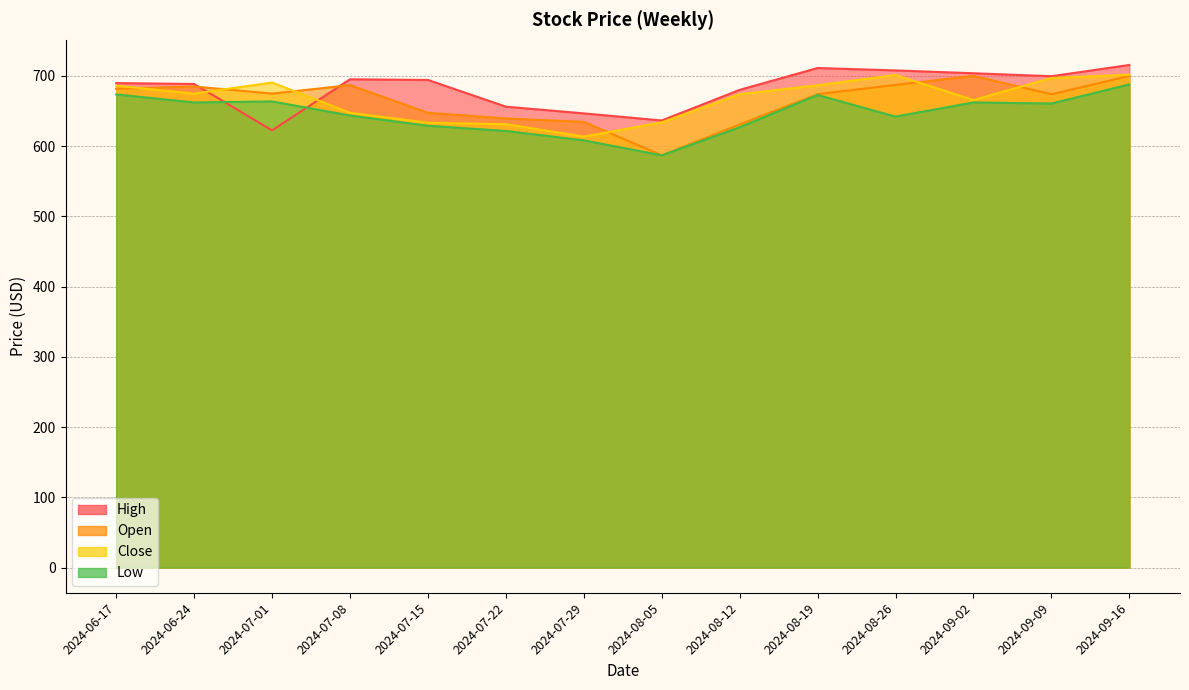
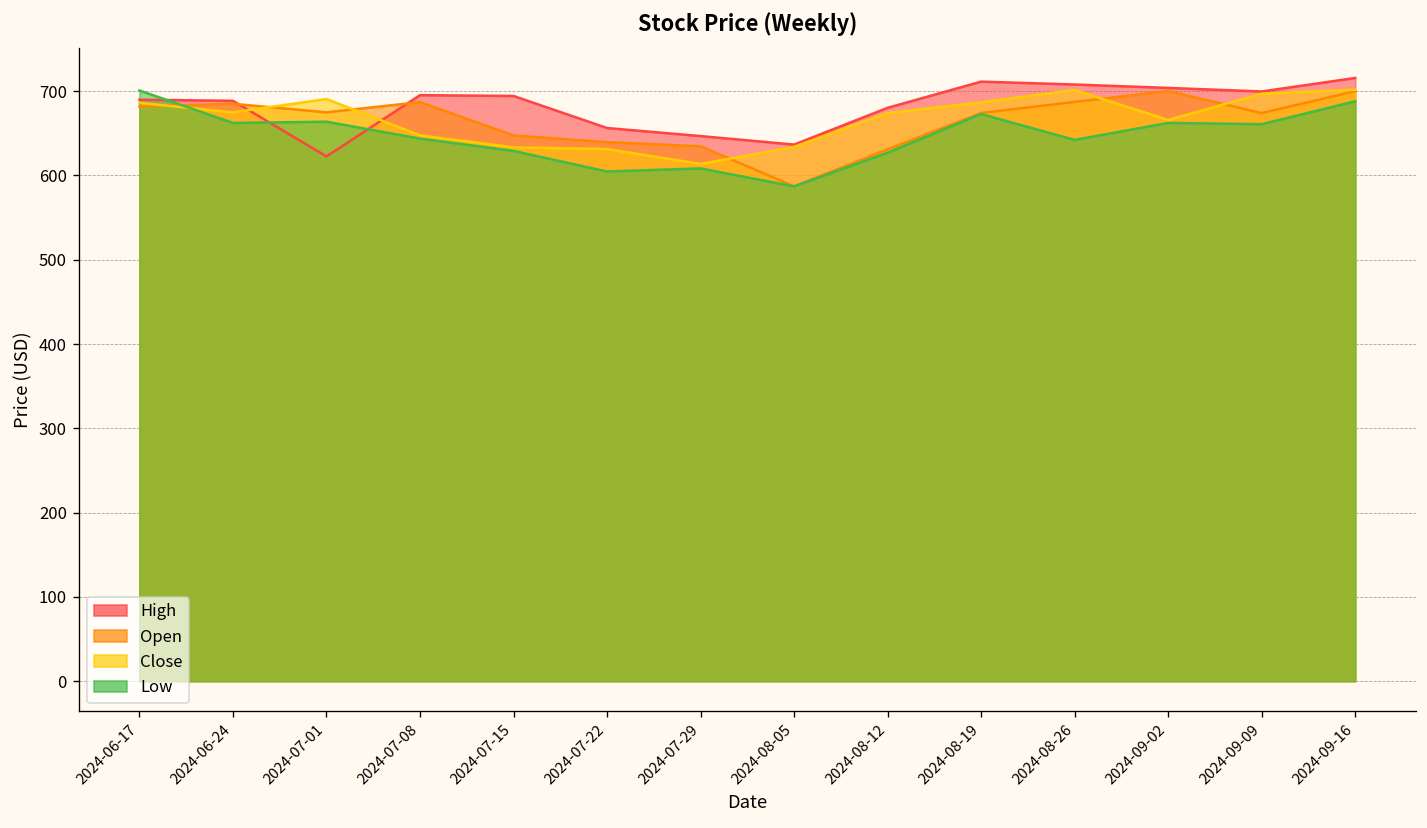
  {
    "High": {
      "2024-06-17": 690,
      "2024-07-01": 620,
      "2024-07-08": 700,
      "2024-07-15": 690,
      "2024-07-22": 660,
      "2024-07-29": 650,
      "2024-08-12": 680,
      "2024-08-19": 710,
      "2024-08-26": 710,
      "2024-09-02": 700,
      "2024-09-16": 720
    },
    "Low": {
-     "2024-06-17": 670,
+     "2024-06-17": 700,
      "2024-06-24": 660,
      "2024-07-01": 660,
      "2024-07-08": 640,
      "2024-07-15": 630,
-     "2024-07-22": 620,
+     "2024-07-22": 600,
      "2024-07-29": 610,
      "2024-08-12": 630,
      "2024-08-26": 640,
      "2024-09-09": 660,
      "2024-09-16": 690
    }
  }
